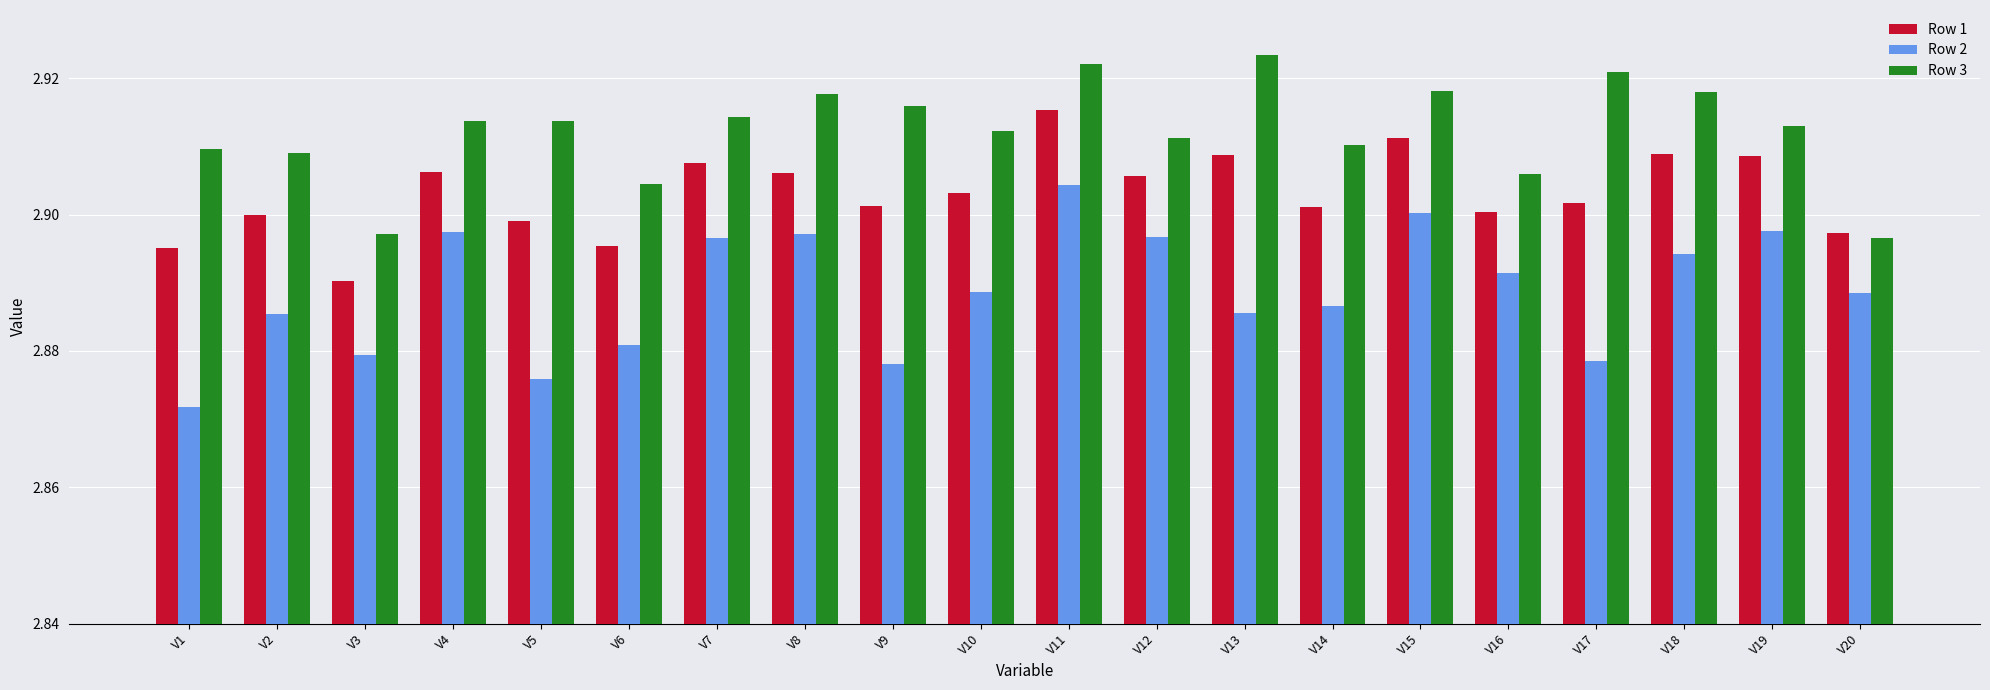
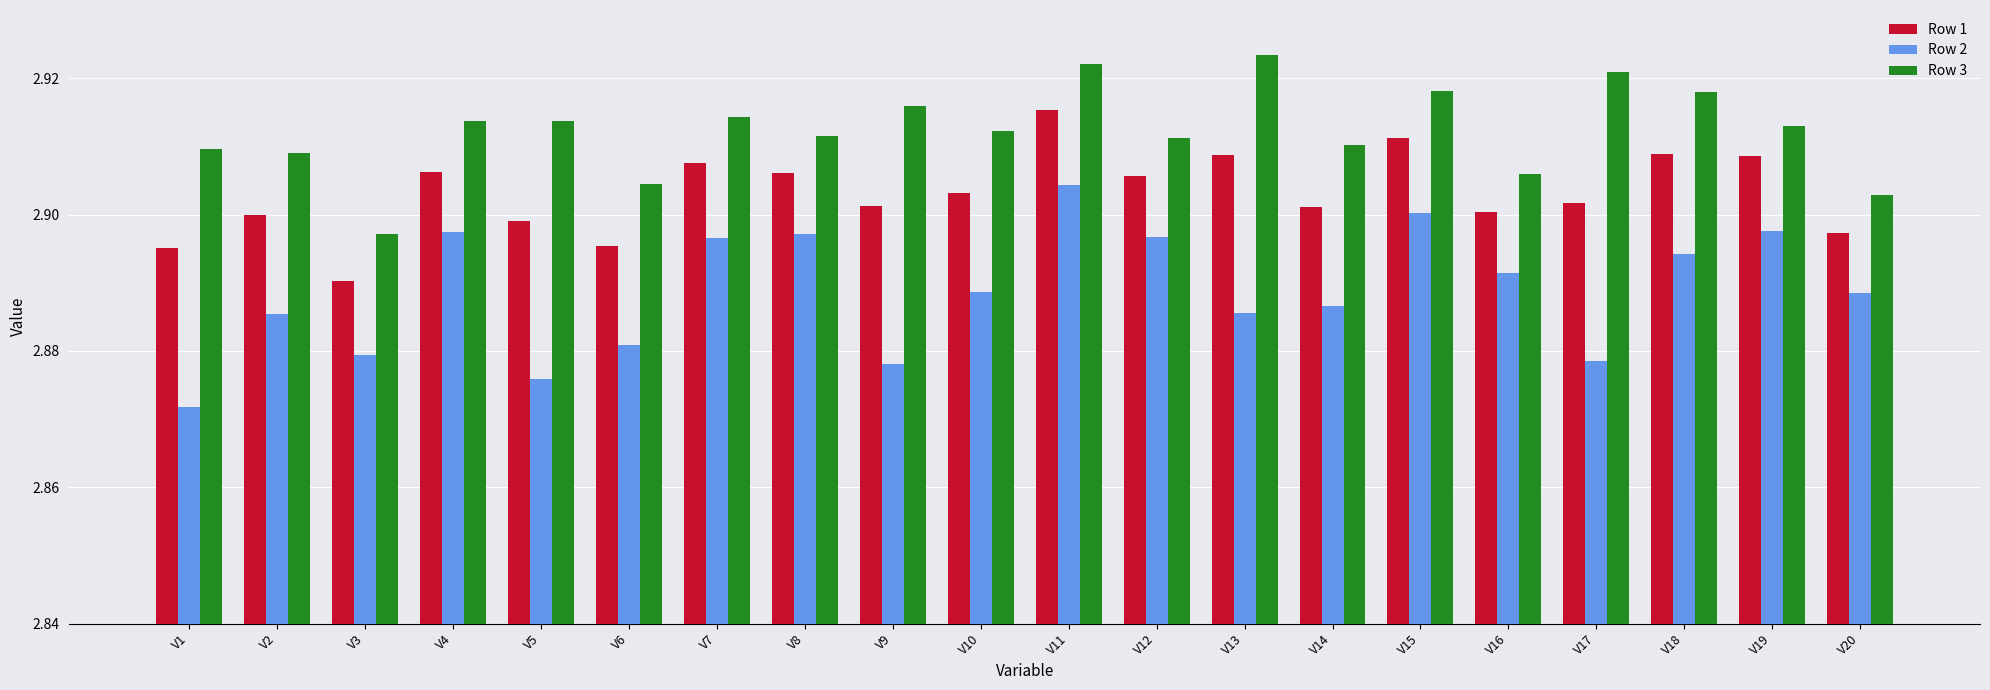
  {
    "Row 1": {
      "V1": 2.895,
      "V2": 2.900,
      "V3": 2.890,
      "V4": 2.906,
      "V5": 2.899,
      "V6": 2.895,
      "V7": 2.908,
      "V8": 2.906,
      "V9": 2.901,
      "V10": 2.903,
      "V11": 2.915,
      "V12": 2.906,
      "V13": 2.909,
      "V14": 2.901,
      "V15": 2.911,
      "V16": 2.900,
      "V17": 2.902,
      "V18": 2.909,
      "V19": 2.909,
      "V20": 2.897
    },
    "Row 2": {
      "V1": 2.872,
      "V2": 2.885,
      "V3": 2.879,
      "V4": 2.897,
      "V5": 2.876,
      "V6": 2.881,
      "V7": 2.897,
      "V8": 2.897,
      "V9": 2.878,
      "V10": 2.889,
      "V11": 2.904,
      "V12": 2.897,
      "V13": 2.886,
      "V14": 2.887,
      "V15": 2.900,
      "V16": 2.891,
      "V17": 2.879,
      "V18": 2.894,
      "V19": 2.898,
      "V20": 2.888
    },
    "Row 3": {
      "V1": 2.910,
      "V2": 2.909,
      "V3": 2.897,
      "V4": 2.914,
      "V5": 2.914,
      "V6": 2.904,
      "V7": 2.914,
-     "V8": 2.918,
+     "V8": 2.912,
      "V9": 2.916,
      "V10": 2.912,
      "V11": 2.922,
      "V12": 2.911,
      "V13": 2.923,
      "V14": 2.910,
      "V15": 2.918,
      "V16": 2.906,
      "V17": 2.921,
      "V18": 2.918,
      "V19": 2.913,
-     "V20": 2.897
+     "V20": 2.903
    }
  }
